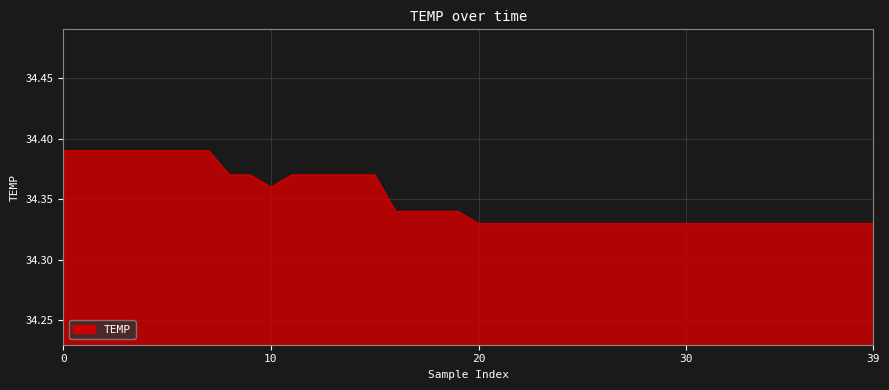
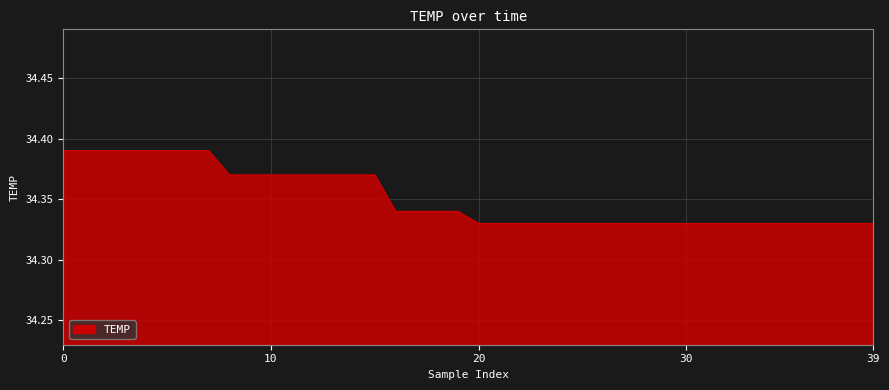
  {
    "0": 34.39,
-   "10": 34.36,
+   "10": 34.37,
    "20": 34.33,
    "30": 34.33,
    "39": 34.33
  }
